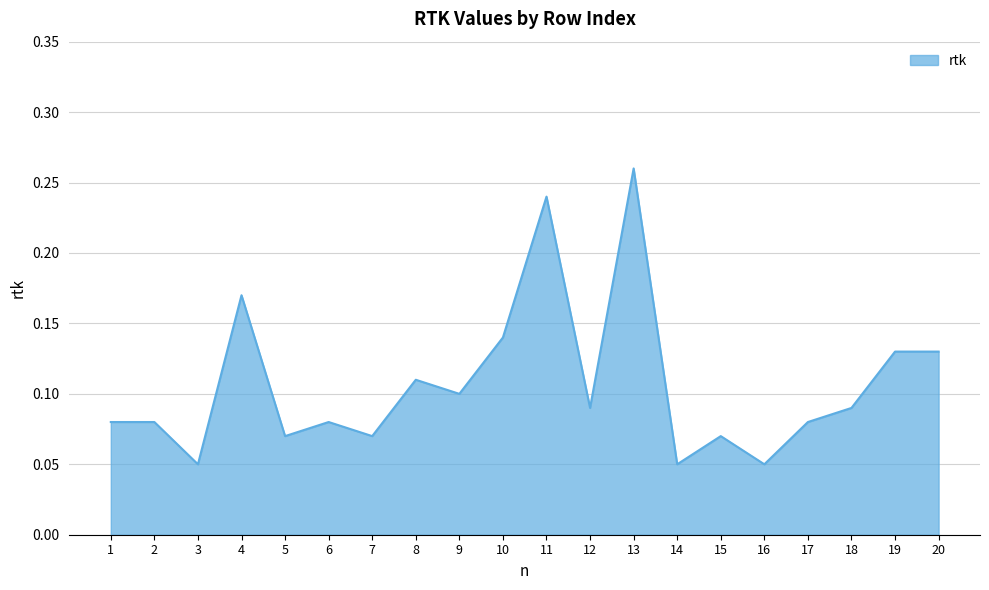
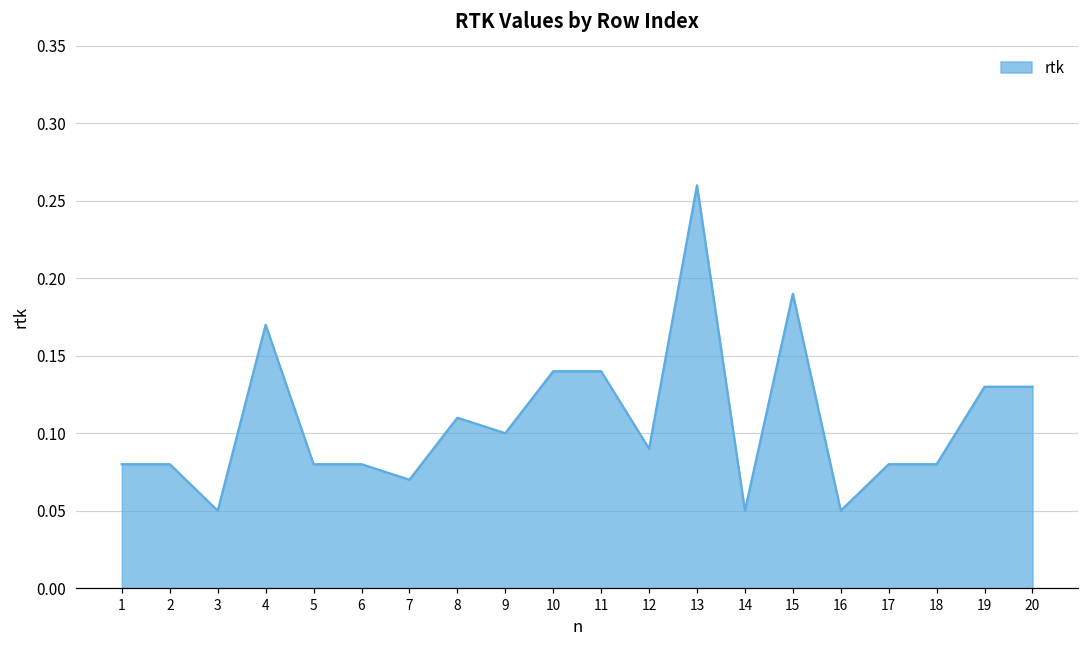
  {
    "1": 0.08,
    "2": 0.08,
    "3": 0.05,
    "4": 0.17,
-   "5": 0.07,
+   "5": 0.08,
    "6": 0.08,
    "7": 0.07,
    "8": 0.11,
    "9": 0.10,
    "10": 0.14,
-   "11": 0.24,
+   "11": 0.14,
    "12": 0.09,
    "13": 0.26,
    "14": 0.05,
-   "15": 0.07,
+   "15": 0.19,
    "16": 0.05,
    "17": 0.08,
-   "18": 0.09,
+   "18": 0.08,
    "19": 0.13,
    "20": 0.13
  }
